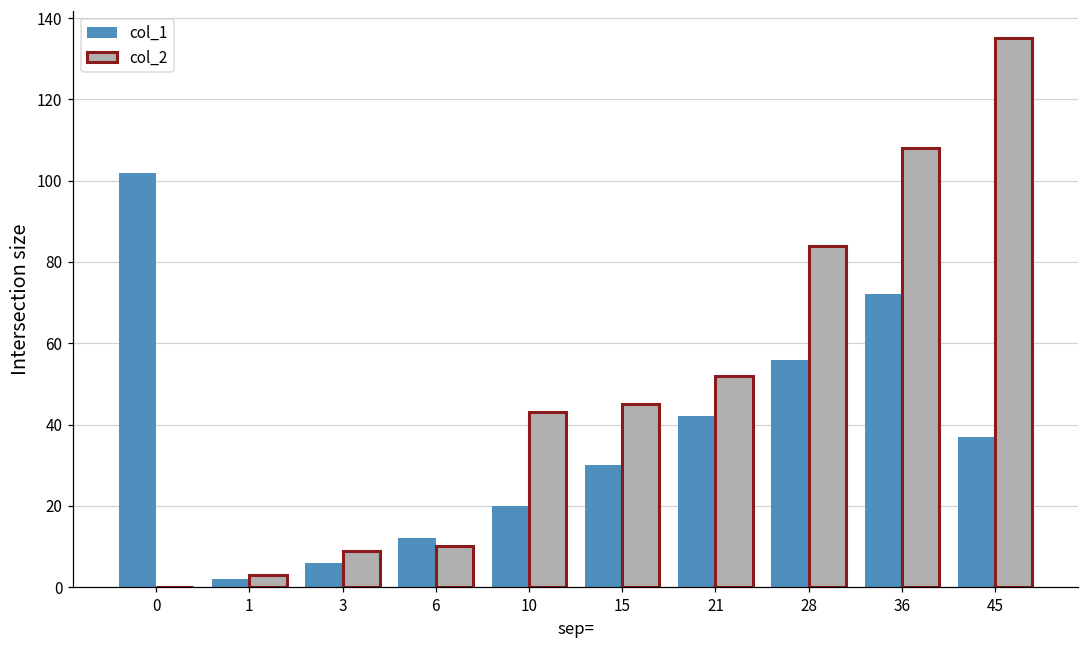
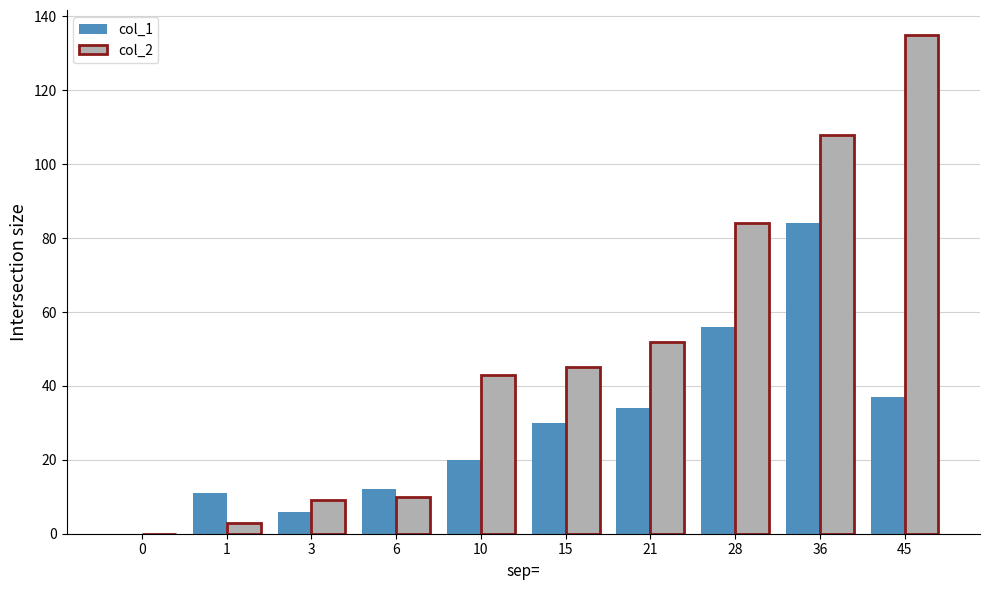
  {
    "col_1": {
-     "0": 102,
-     "1": 2,
+     "0": 0,
+     "1": 11,
      "3": 6,
      "6": 12,
      "10": 20,
      "15": 30,
-     "21": 42,
+     "21": 34,
      "28": 56,
-     "36": 72,
+     "36": 84,
      "45": 37
    },
    "col_2": {
      "0": 0,
      "1": 3,
      "3": 9,
      "6": 10,
      "10": 43,
      "15": 45,
      "21": 52,
      "28": 84,
      "36": 108,
      "45": 135
    }
  }
